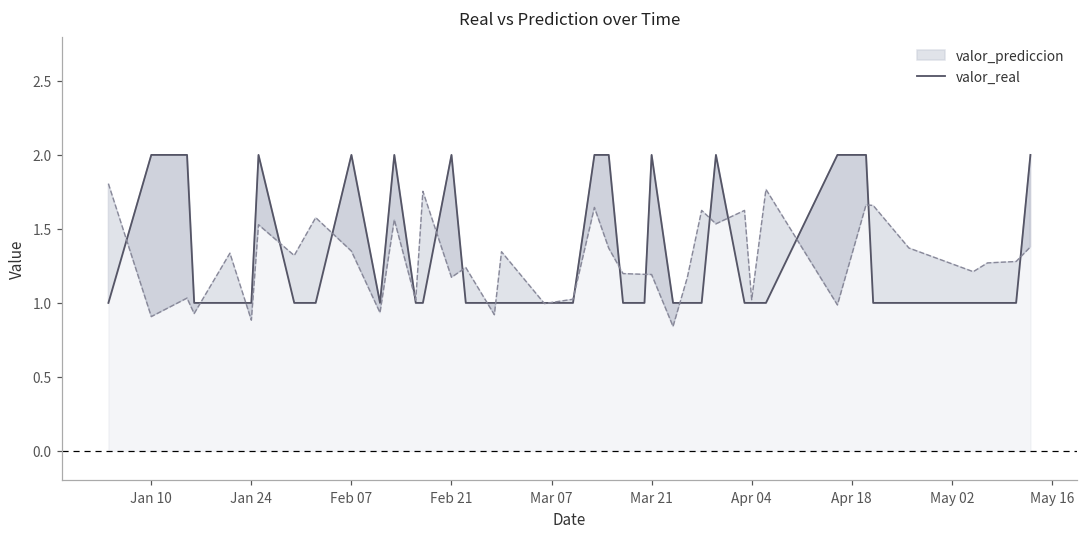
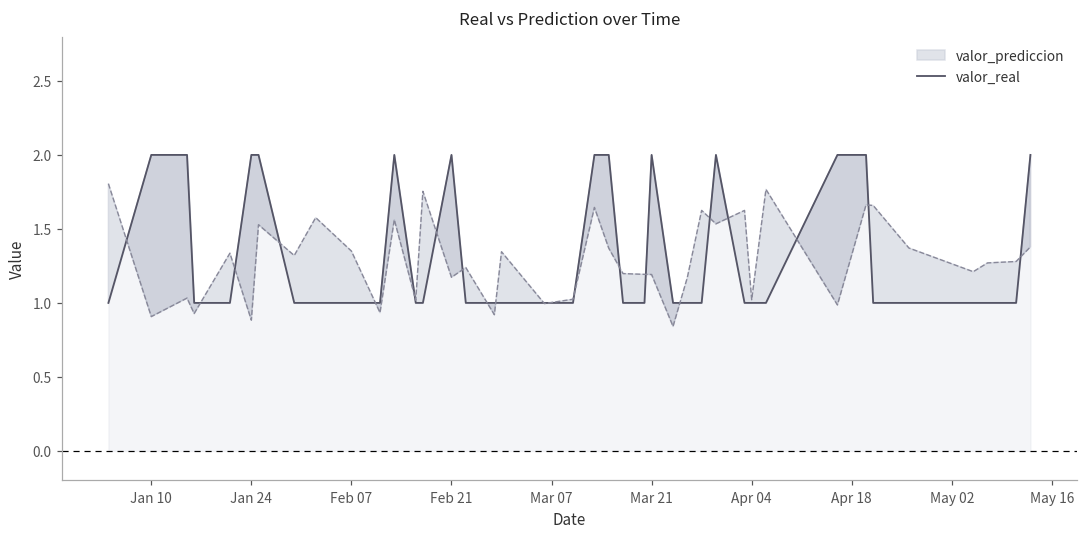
  {
    "valor_real": {
      "Jan 10": 2,
-     "Jan 24": 1,
-     "Feb 07": 2,
+     "Jan 24": 2,
+     "Feb 07": 1,
      "Feb 21": 2,
      "Mar 21": 2,
      "Apr 04": 1
    }
  }
